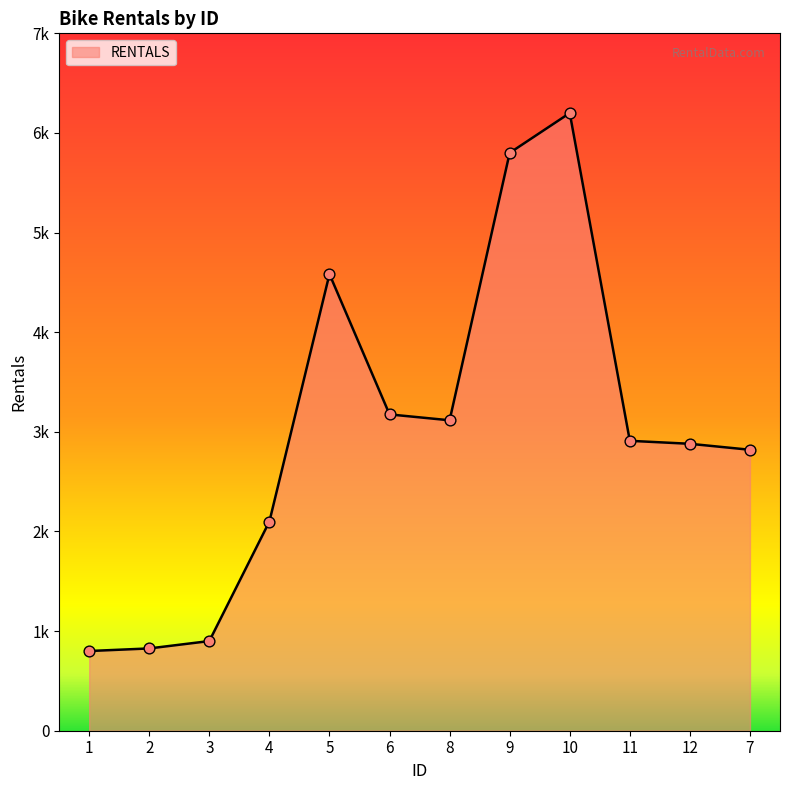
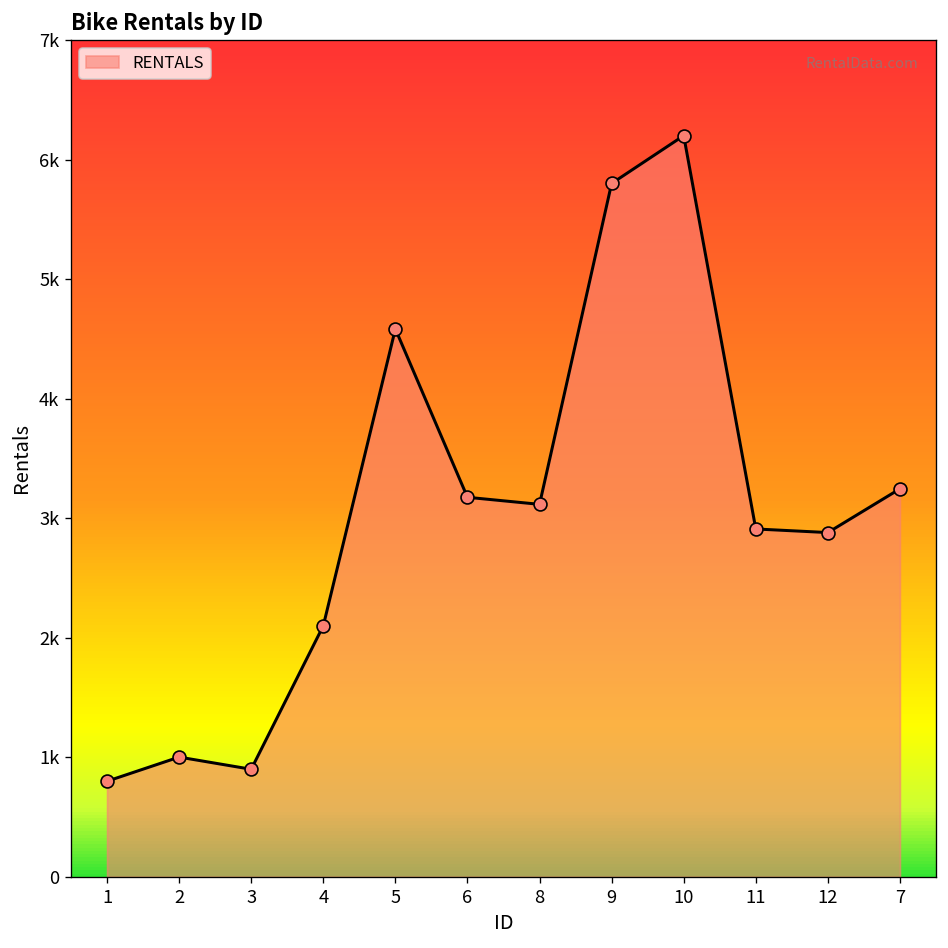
  {
    "1": 800,
-   "2": 800,
+   "2": 1000,
    "3": 900,
    "4": 2100,
    "5": 4600,
    "6": 3200,
    "8": 3100,
    "9": 5800,
    "10": 6200,
    "11": 2900,
    "12": 2900,
-   "7": 2800
+   "7": 3200
  }
